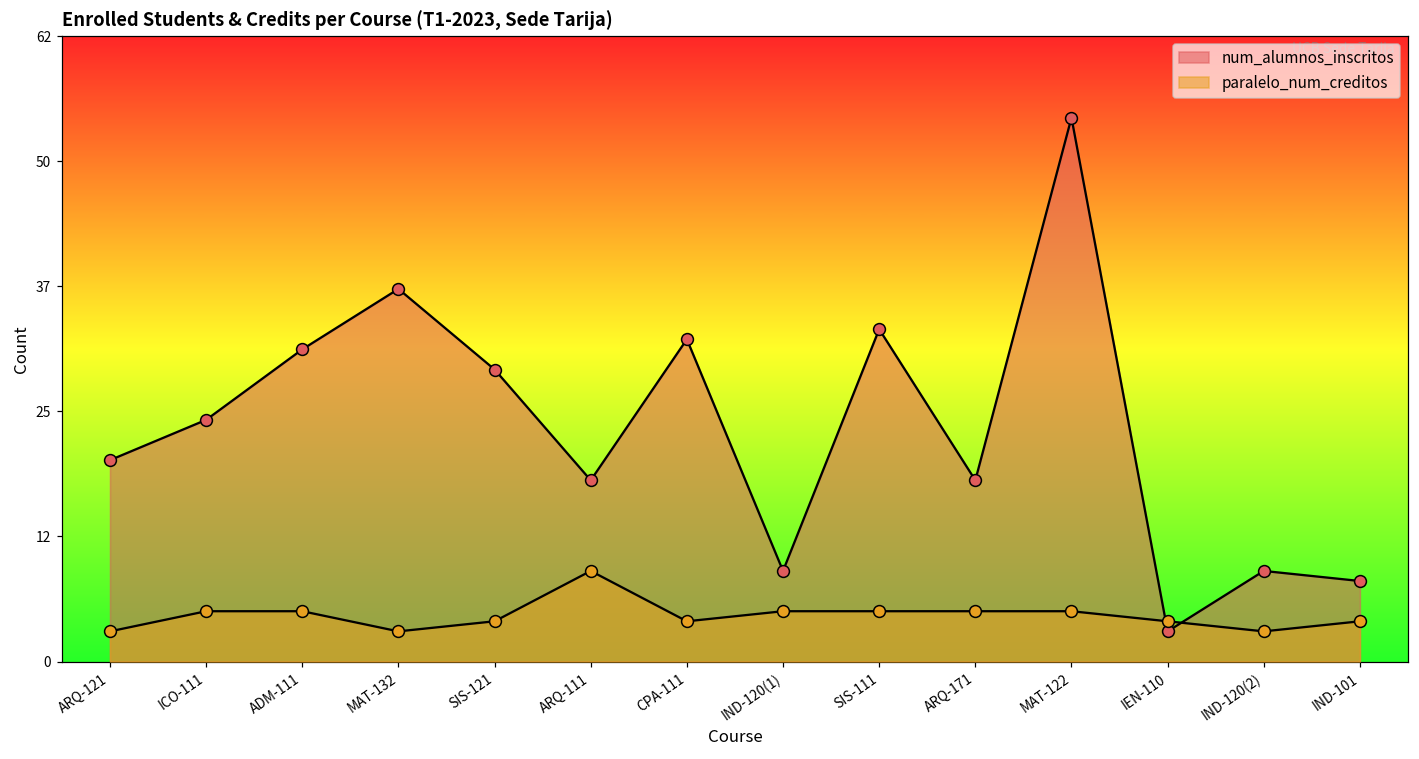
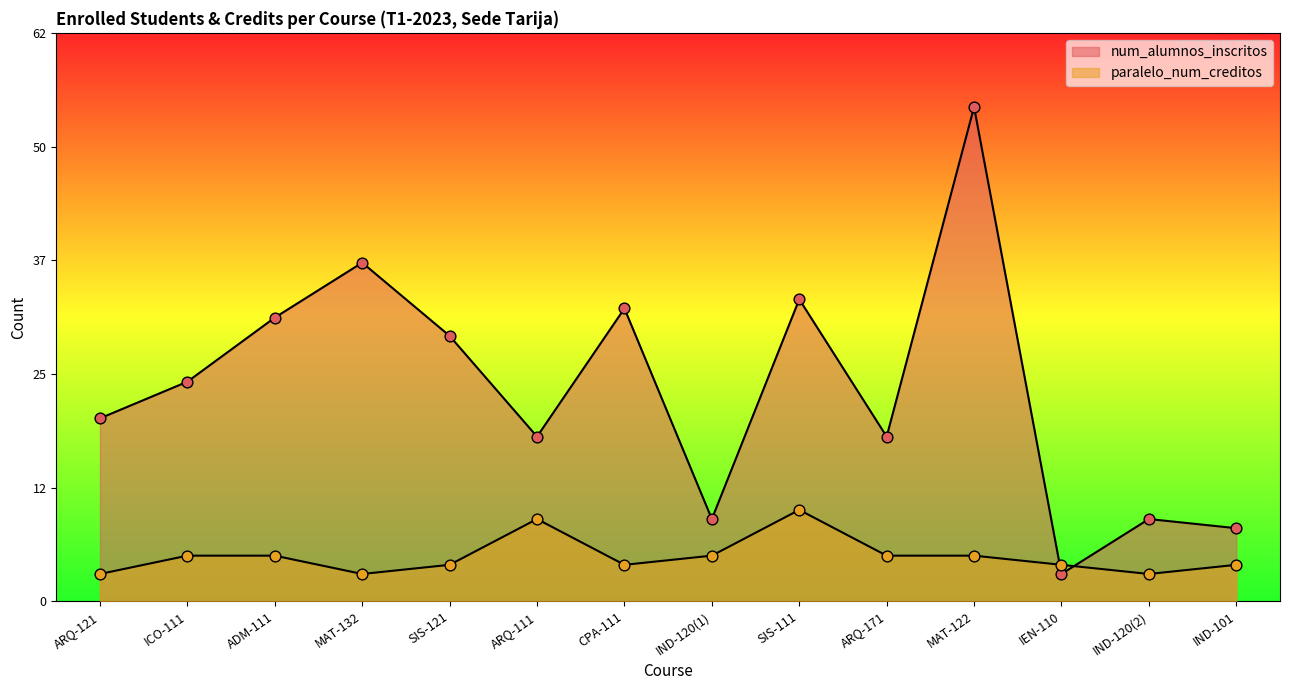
  {
    "num_alumnos_inscritos": {
      "ARQ-121": 20,
      "ICO-111": 24,
      "ADM-111": 31,
      "MAT-132": 37,
      "SIS-121": 29,
      "ARQ-111": 18,
      "CPA-111": 32,
      "IND-120(1)": 9,
      "SIS-111": 33,
      "ARQ-171": 18,
      "MAT-122": 54,
      "IEN-110": 3,
      "IND-120(2)": 9,
      "IND-101": 8
    },
    "paralelo_num_creditos": {
      "ARQ-121": 3,
      "ICO-111": 5,
      "ADM-111": 5,
      "MAT-132": 3,
      "SIS-121": 4,
      "ARQ-111": 9,
      "CPA-111": 4,
      "IND-120(1)": 5,
-     "SIS-111": 5,
+     "SIS-111": 10,
      "ARQ-171": 5,
      "MAT-122": 5,
      "IEN-110": 4,
      "IND-120(2)": 3,
      "IND-101": 4
    }
  }
